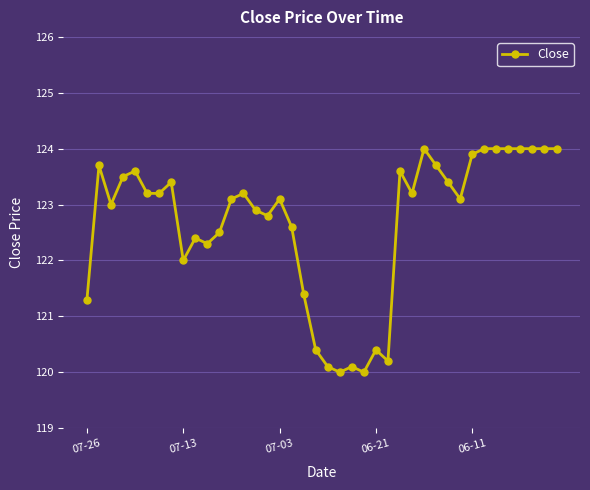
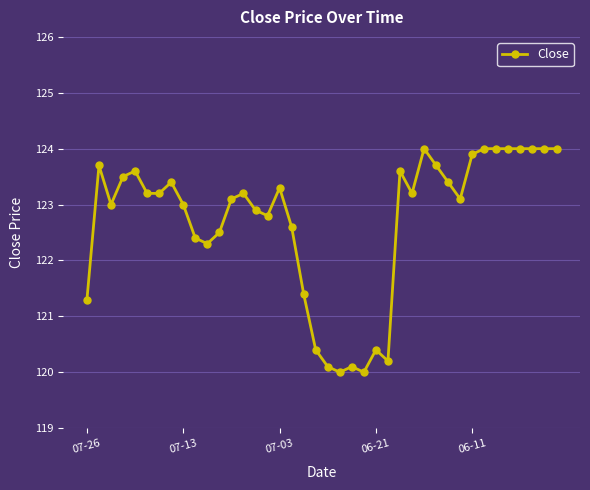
  {
    "07-26": 121.3,
-   "07-13": 122,
-   "07-03": 123.1,
+   "07-13": 123,
+   "07-03": 123.3,
    "06-21": 120.4,
    "06-11": 123.9
  }
